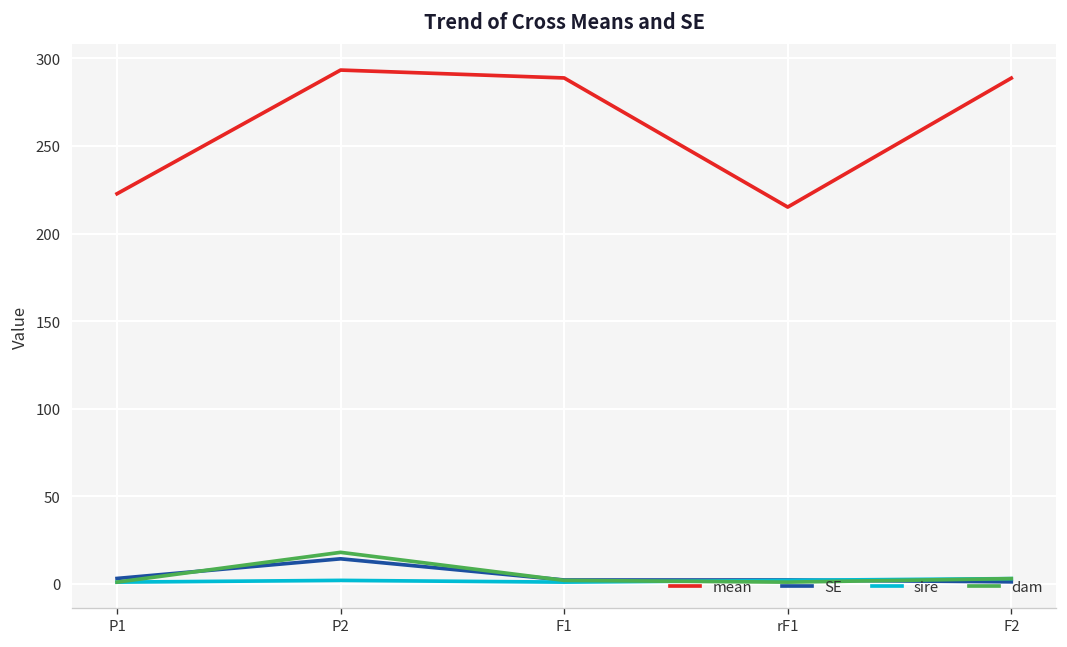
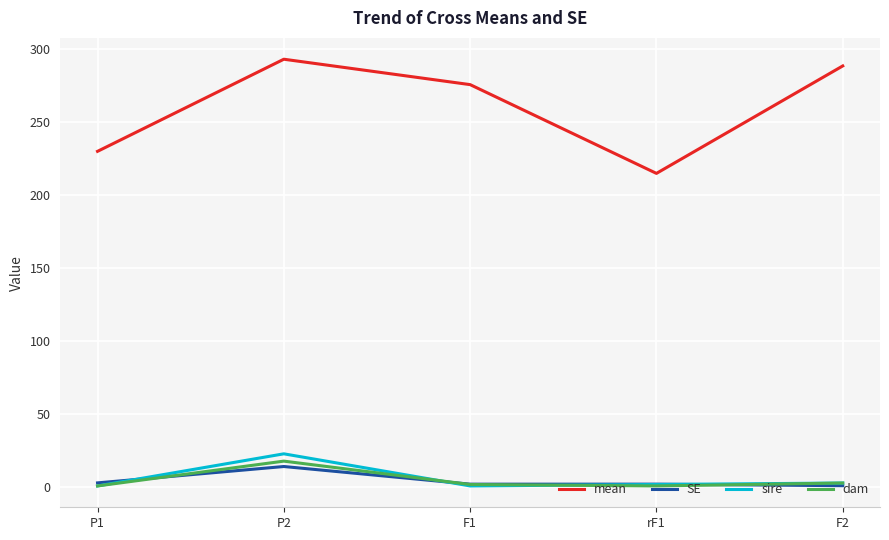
  {
    "mean": {
-     "P1": 223,
+     "P1": 230,
      "P2": 293,
-     "F1": 289,
+     "F1": 276,
      "rF1": 215,
      "F2": 289
    },
    "SE": {
      "P1": 3,
      "P2": 14,
      "F2": 1
    },
    "sire": {
-     "P2": 2
+     "P2": 23
    },
    "dam": {
      "P2": 18
    }
  }
